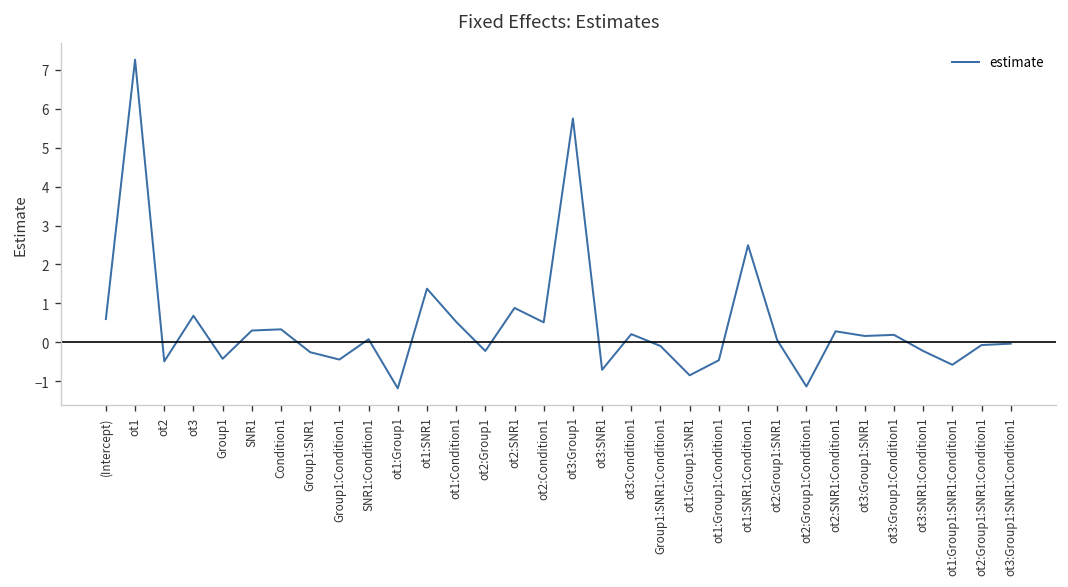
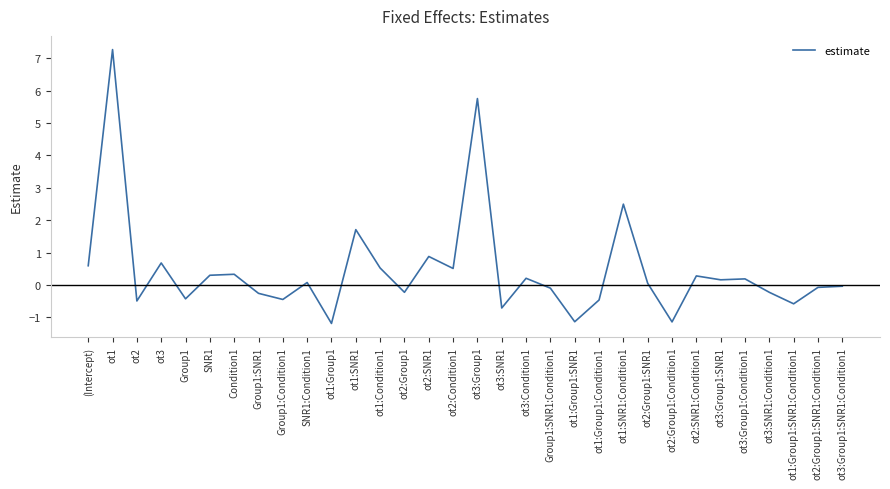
  {
    "(Intercept)": 0.6,
    "ot1": 7.3,
    "ot2": -0.5,
    "ot3": 0.7,
    "Group1": -0.4,
    "SNR1": 0.3,
    "Condition1": 0.3,
    "Group1:SNR1": -0.3,
    "Group1:Condition1": -0.4,
    "SNR1:Condition1": 0.1,
    "ot1:Group1": -1.2,
-   "ot1:SNR1": 1.4,
+   "ot1:SNR1": 1.7,
    "ot1:Condition1": 0.5,
    "ot2:Group1": -0.2,
    "ot2:SNR1": 0.9,
    "ot2:Condition1": 0.5,
    "ot3:Group1": 5.8,
    "ot3:SNR1": -0.7,
    "ot3:Condition1": 0.2,
    "Group1:SNR1:Condition1": -0.1,
-   "ot1:Group1:SNR1": -0.9,
+   "ot1:Group1:SNR1": -1.1,
    "ot1:Group1:Condition1": -0.5,
    "ot1:SNR1:Condition1": 2.5,
    "ot2:Group1:SNR1": 0.1,
    "ot2:Group1:Condition1": -1.1,
    "ot2:SNR1:Condition1": 0.3,
    "ot3:Group1:SNR1": 0.2,
    "ot3:Group1:Condition1": 0.2,
    "ot3:SNR1:Condition1": -0.2,
    "ot1:Group1:SNR1:Condition1": -0.6,
    "ot2:Group1:SNR1:Condition1": -0.1,
    "ot3:Group1:SNR1:Condition1": 0.0
  }
